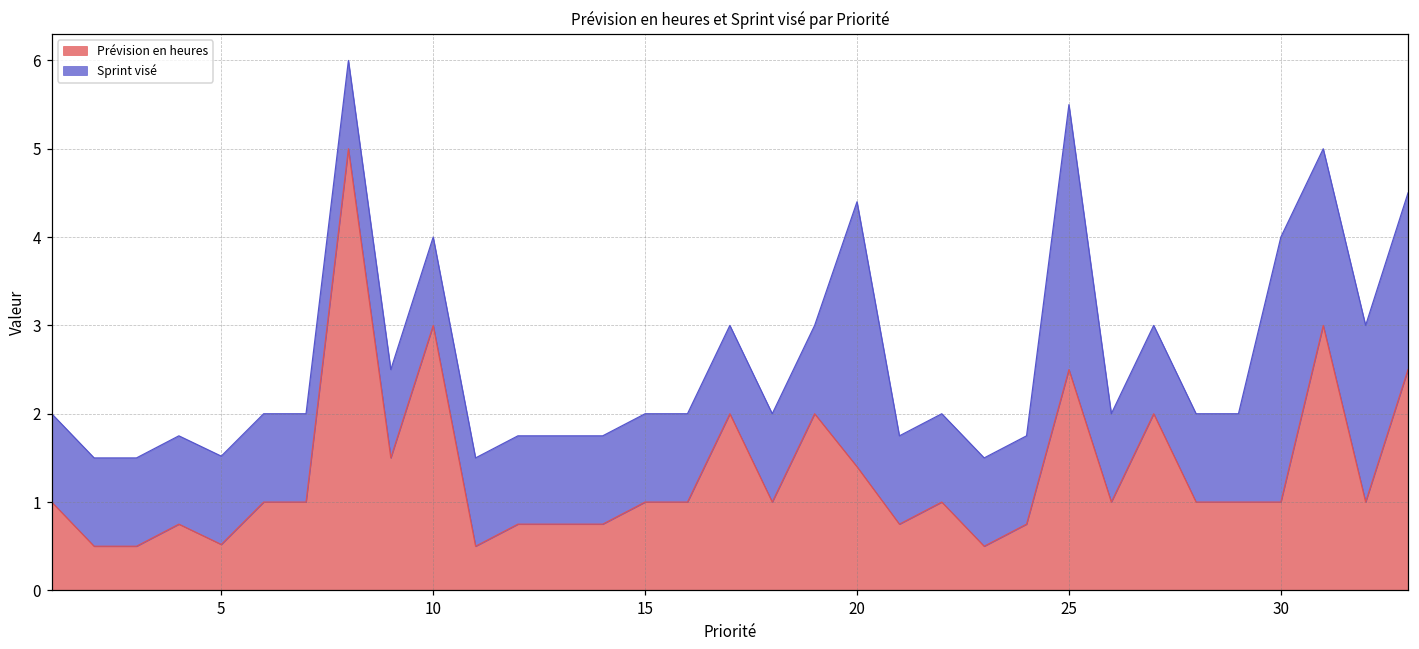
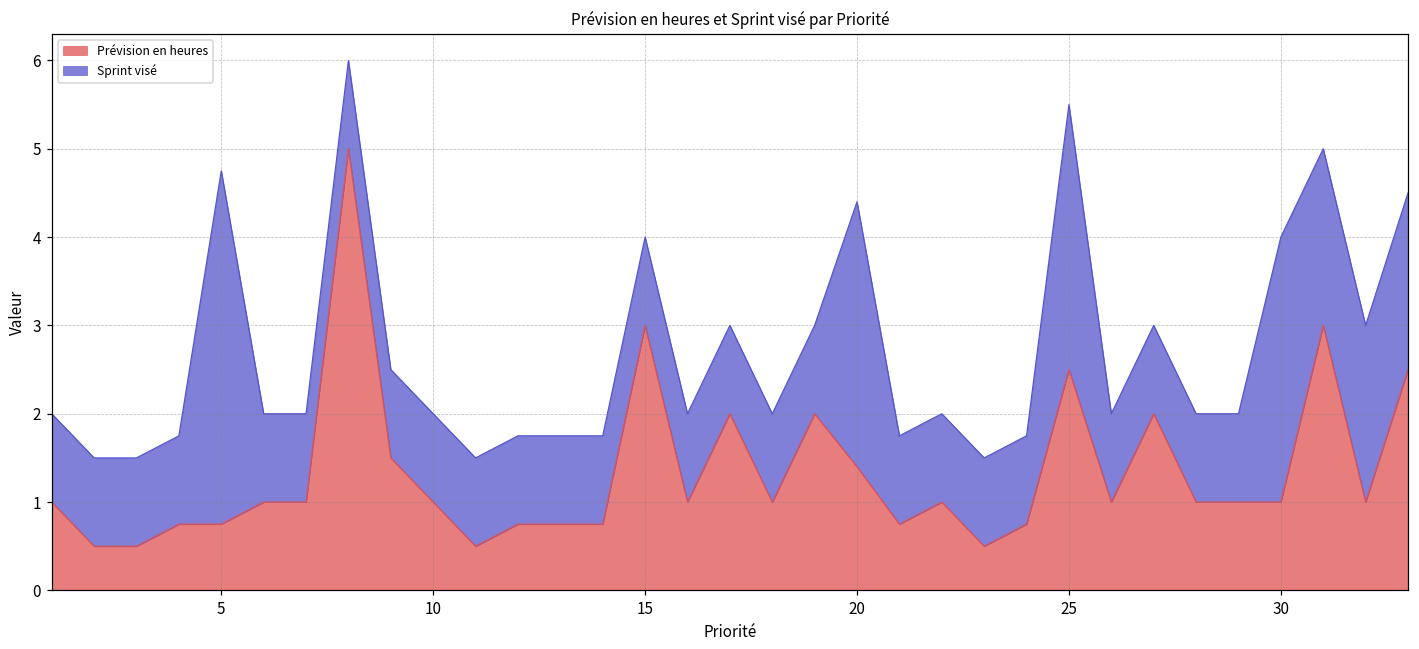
  {
    "Prévision en heures": {
-     "5": 0.5,
-     "10": 3,
-     "15": 1,
+     "5": 0.8,
+     "10": 1,
+     "15": 3,
      "20": 1.4,
      "25": 2.5,
      "30": 1.0
    },
    "Sprint visé": {
-     "5": 1,
+     "5": 4,
      "10": 1,
      "15": 1,
      "20": 3,
      "25": 3,
      "30": 3
    }
  }
